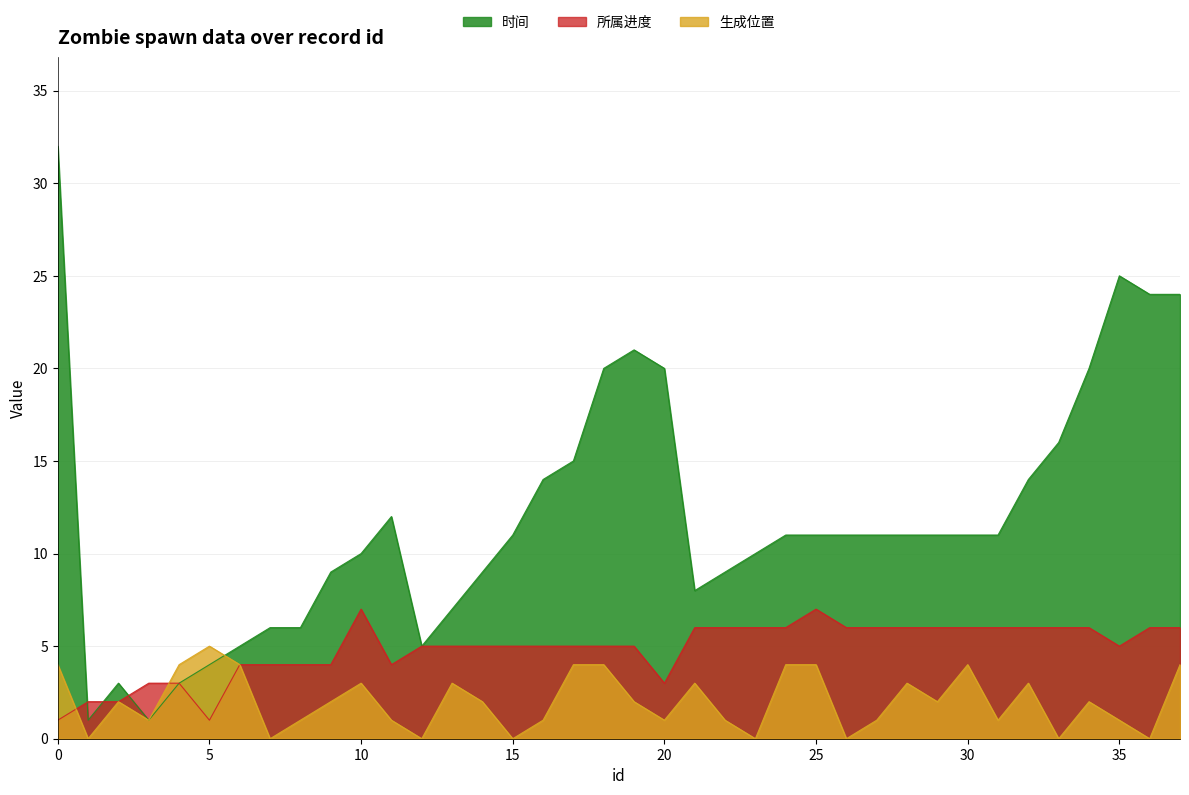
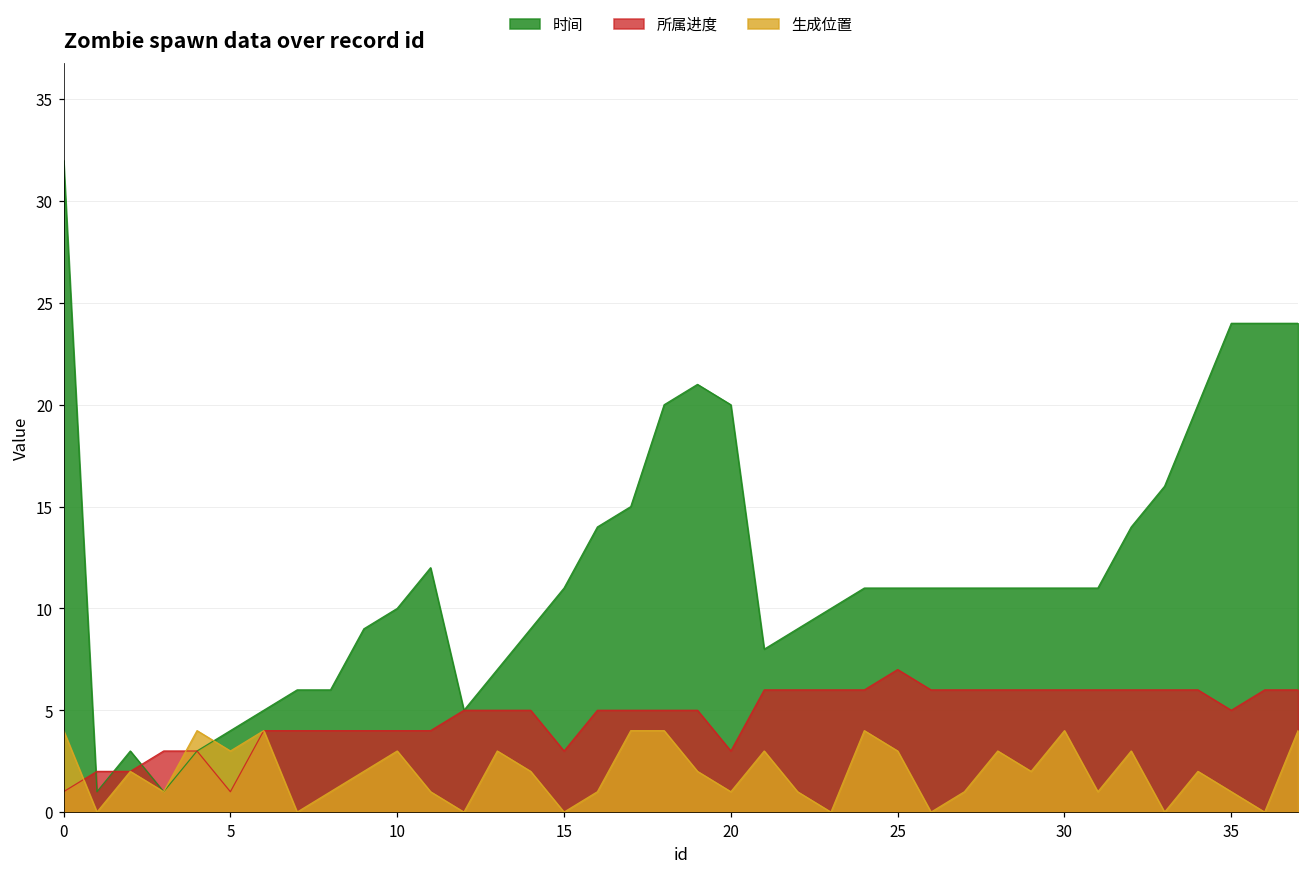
  {
    "时间": {
      "0": 32,
      "5": 4,
      "10": 10,
      "15": 11,
      "20": 20,
      "25": 11,
      "30": 11,
-     "35": 25
+     "35": 24
    },
    "所属进度": {
      "0": 1,
      "5": 1,
-     "10": 7,
-     "15": 5,
+     "10": 4,
+     "15": 3,
      "20": 3,
      "25": 7,
      "30": 6,
      "35": 5
    },
    "生成位置": {
      "0": 4,
-     "5": 5,
+     "5": 3,
      "10": 3,
      "15": 0,
      "20": 1,
-     "25": 4,
+     "25": 3,
      "30": 4,
      "35": 1
    }
  }
